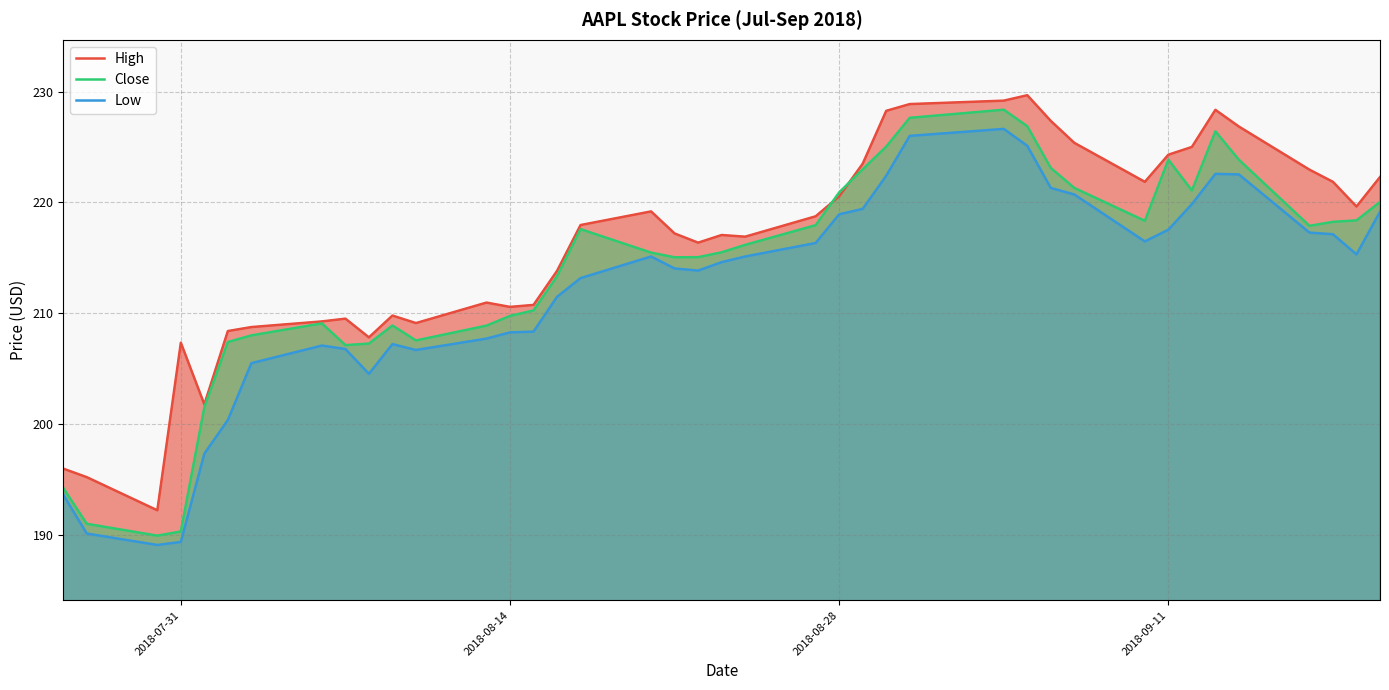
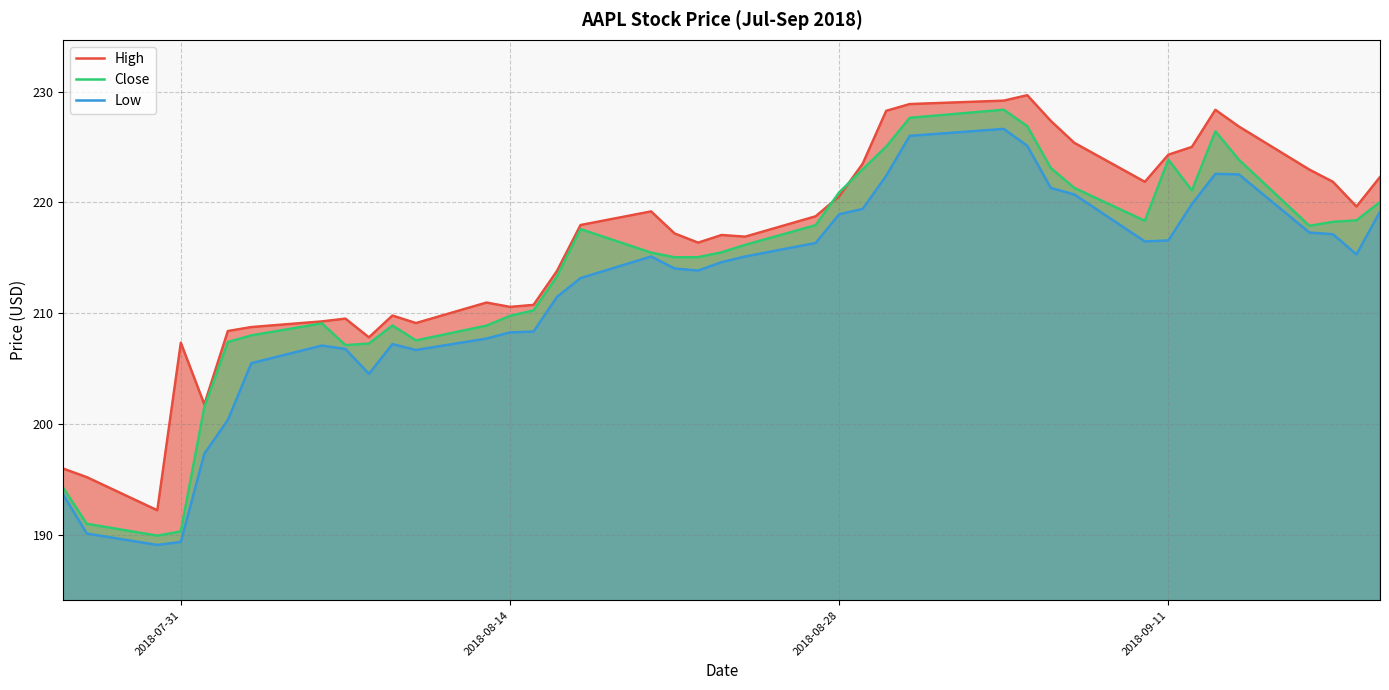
  {
    "High": {
      "2018-07-31": 207.3,
      "2018-08-14": 210.6,
      "2018-08-28": 220.5,
      "2018-09-11": 224.3
    },
    "Close": {
      "2018-07-31": 190.3,
      "2018-08-14": 209.8,
      "2018-08-28": 220.9,
      "2018-09-11": 223.9
    },
    "Low": {
      "2018-07-31": 189.3,
      "2018-08-14": 208.3,
      "2018-08-28": 218.9,
-     "2018-09-11": 217.5
+     "2018-09-11": 216.6
    }
  }
